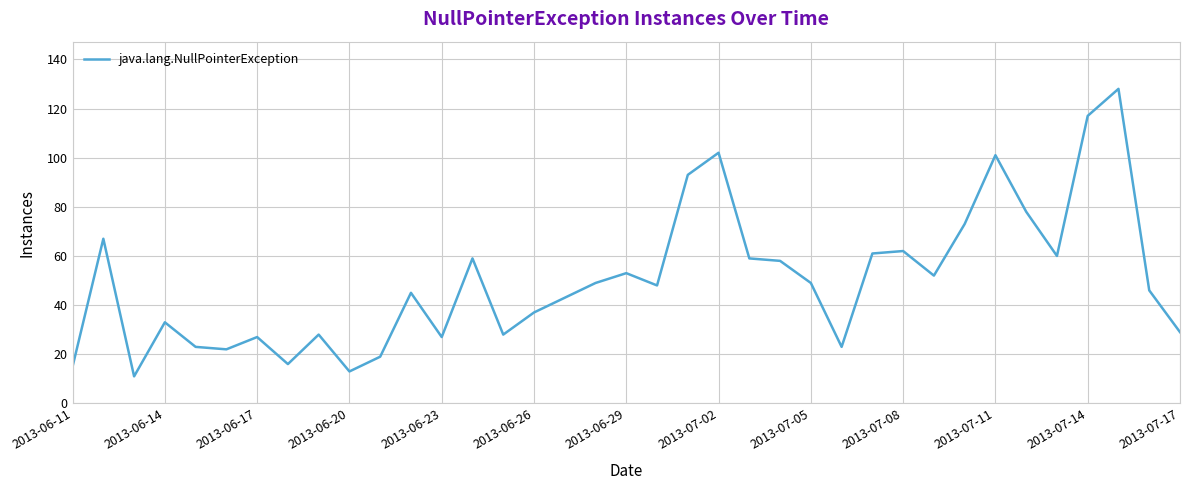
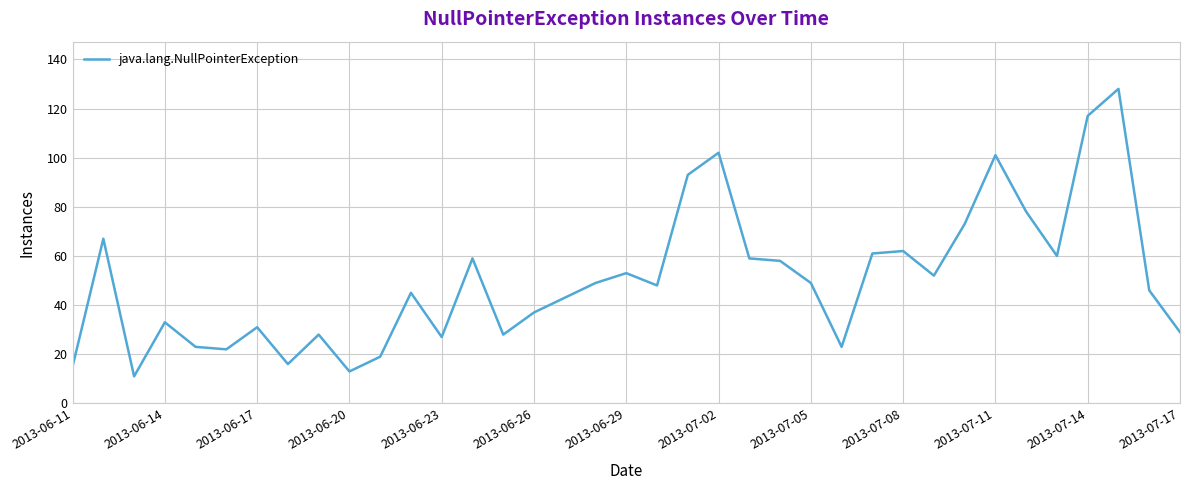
  {
    "2013-06-11": 15,
    "2013-06-14": 33,
-   "2013-06-17": 27,
+   "2013-06-17": 31,
    "2013-06-20": 13,
    "2013-06-23": 27,
    "2013-06-26": 37,
    "2013-06-29": 53,
    "2013-07-02": 102,
    "2013-07-05": 49,
    "2013-07-08": 62,
    "2013-07-11": 101,
    "2013-07-14": 117,
    "2013-07-17": 29
  }
